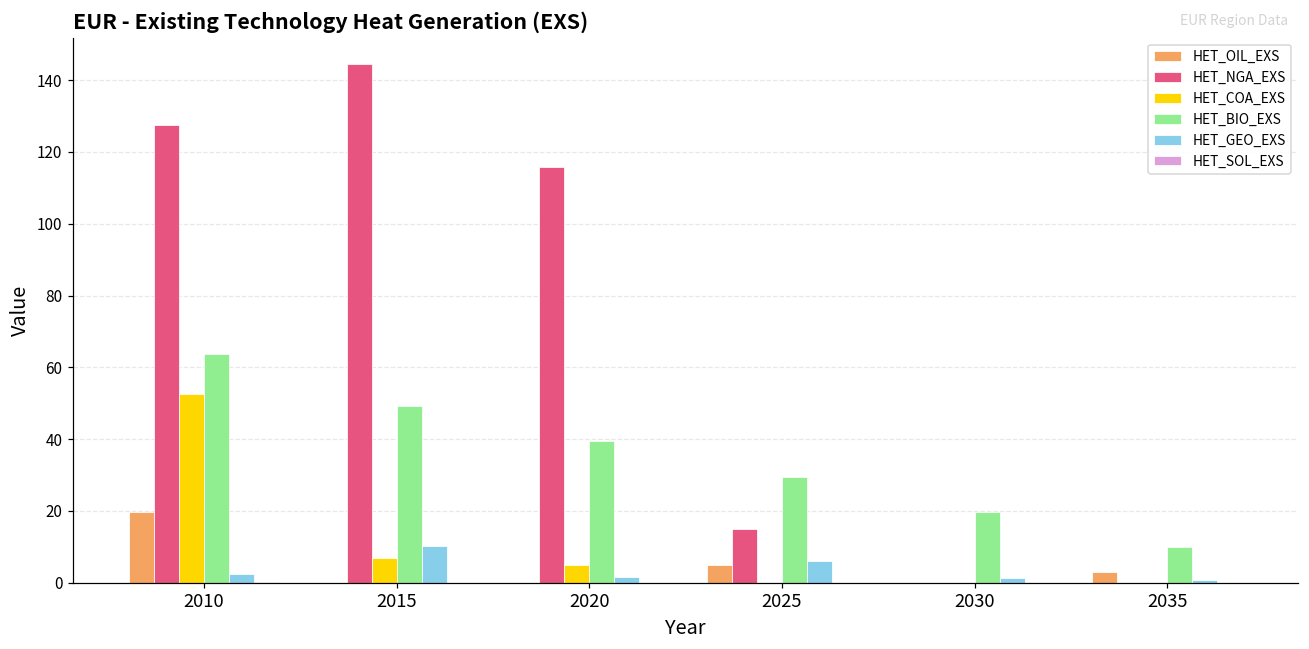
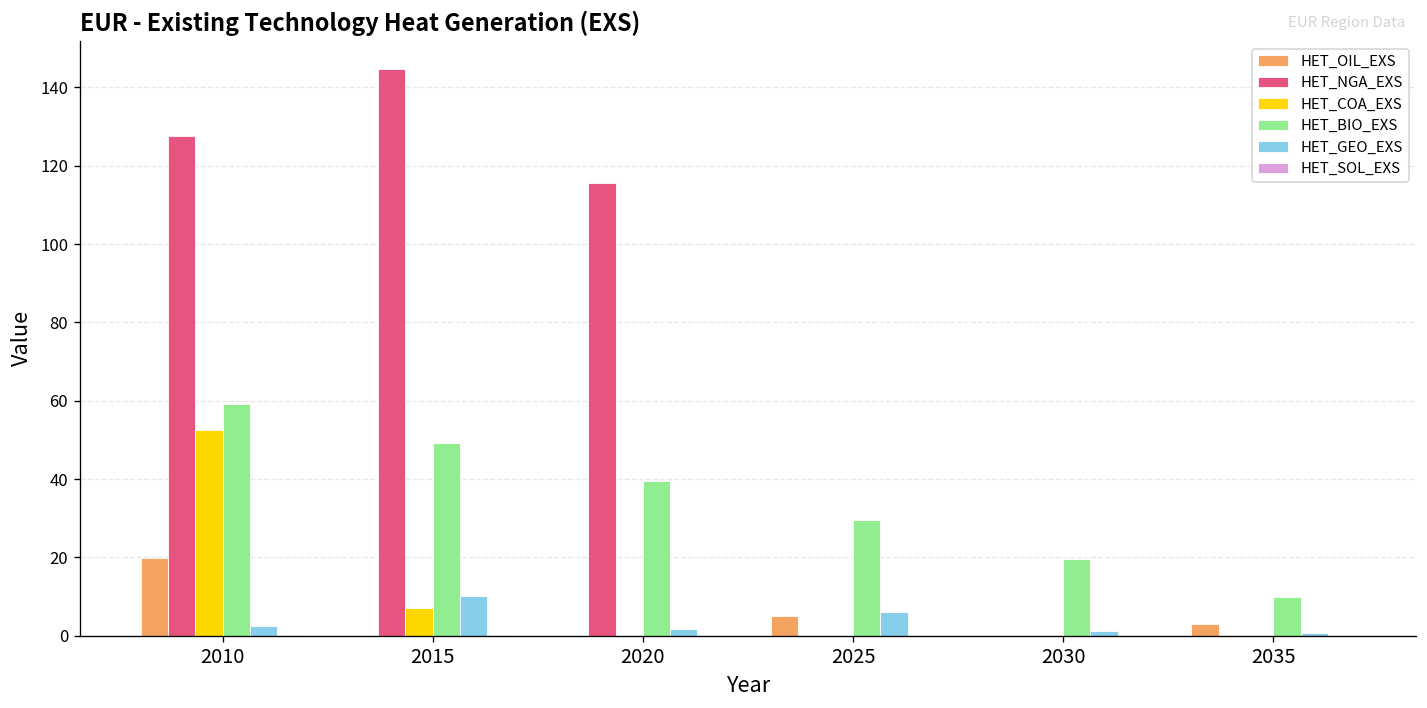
  {
    "HET_OIL_EXS": {
      "2010": 20,
      "2015": 0,
      "2020": 0,
      "2025": 5,
      "2030": 0,
      "2035": 3
    },
    "HET_NGA_EXS": {
      "2010": 128,
      "2015": 145,
      "2020": 116,
-     "2025": 15,
+     "2025": 0,
      "2030": 0,
      "2035": 0
    },
    "HET_COA_EXS": {
      "2010": 52,
      "2015": 7,
-     "2020": 5,
+     "2020": 0,
      "2025": 0,
      "2030": 0,
      "2035": 0
    },
    "HET_BIO_EXS": {
-     "2010": 64,
+     "2010": 59,
      "2015": 49,
      "2020": 39,
      "2025": 30,
      "2030": 20,
      "2035": 10
    },
    "HET_GEO_EXS": {
      "2010": 3,
      "2015": 10,
      "2020": 2,
      "2025": 6,
      "2030": 1
    }
  }
